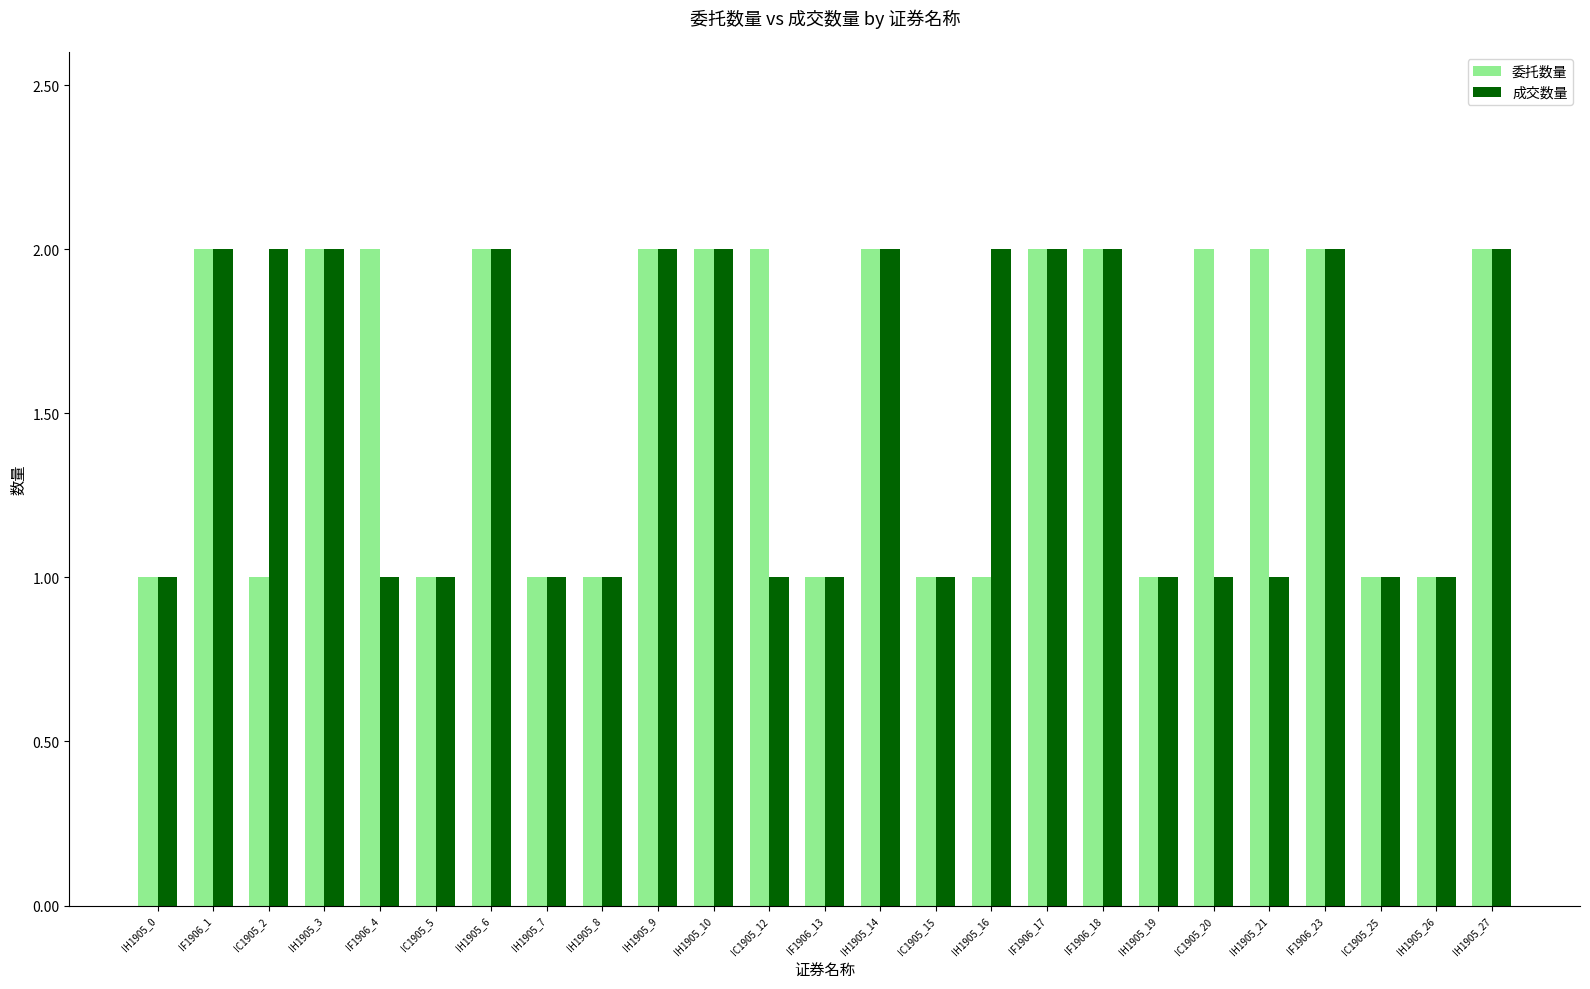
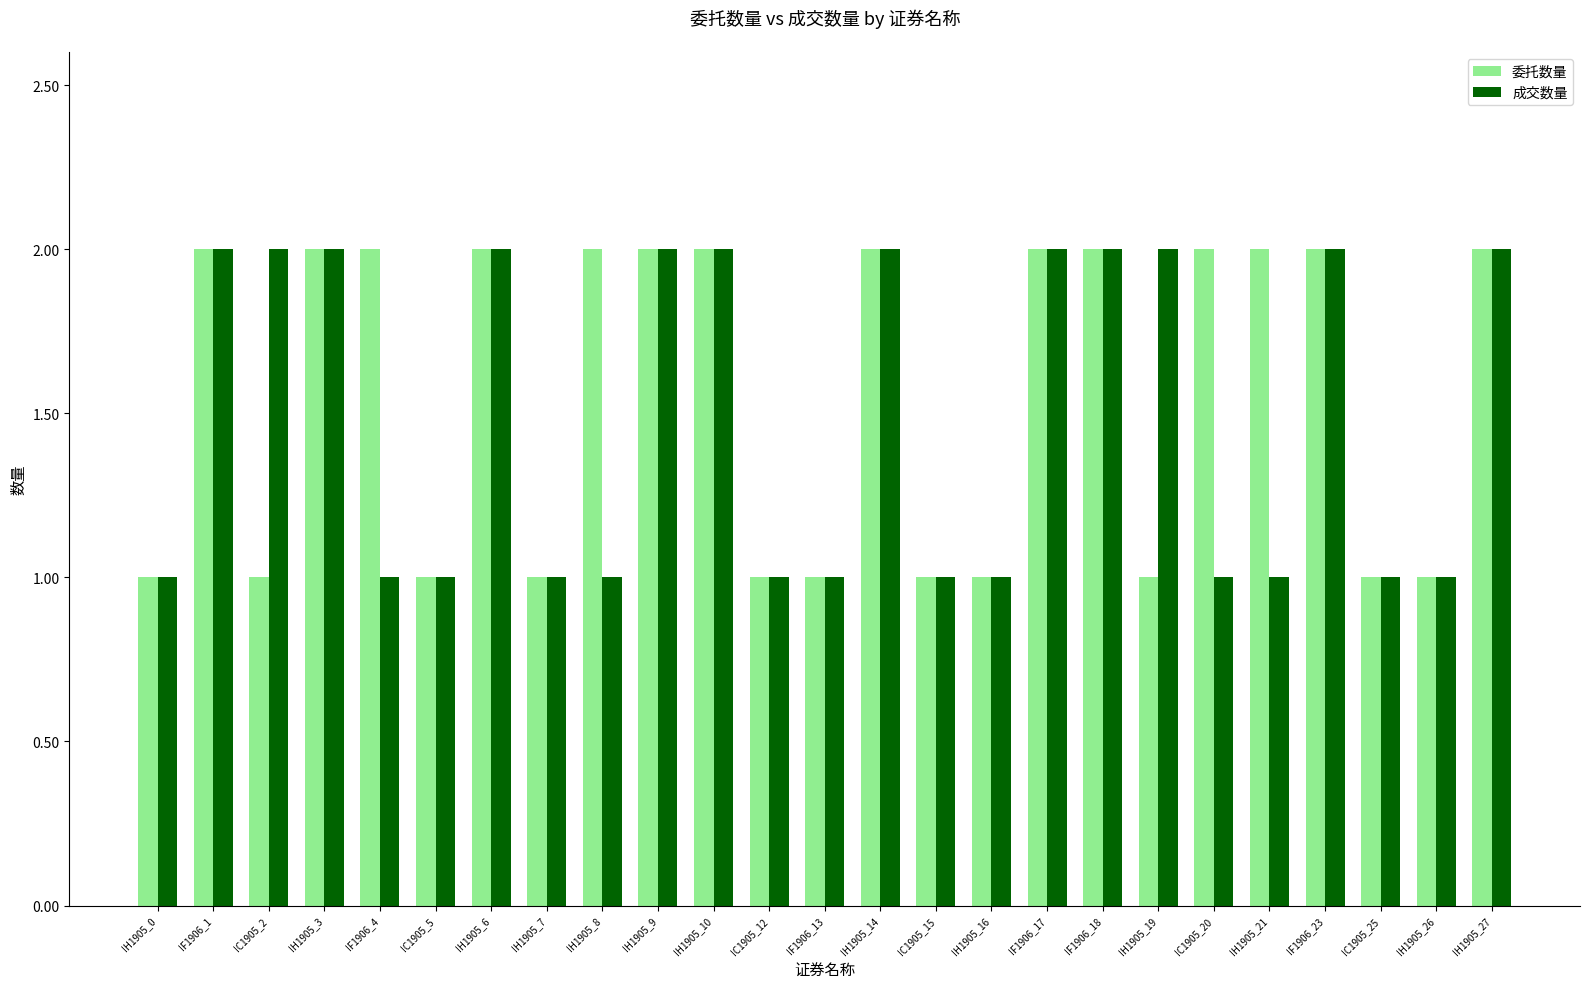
  {
    "委托数量": {
      "IH1905_0": 1,
      "IF1906_1": 2,
      "IC1905_2": 1,
      "IH1905_3": 2,
      "IF1906_4": 2,
      "IC1905_5": 1,
      "IH1905_6": 2,
      "IH1905_7": 1,
-     "IH1905_8": 1,
+     "IH1905_8": 2,
      "IH1905_9": 2,
      "IH1905_10": 2,
-     "IC1905_12": 2,
+     "IC1905_12": 1,
      "IF1906_13": 1,
      "IH1905_14": 2,
      "IC1905_15": 1,
      "IH1905_16": 1,
      "IF1906_17": 2,
      "IF1906_18": 2,
      "IH1905_19": 1,
      "IC1905_20": 2,
      "IH1905_21": 2,
      "IF1906_23": 2,
      "IC1905_25": 1,
      "IH1905_26": 1,
      "IH1905_27": 2
    },
    "成交数量": {
      "IH1905_0": 1,
      "IF1906_1": 2,
      "IC1905_2": 2,
      "IH1905_3": 2,
      "IF1906_4": 1,
      "IC1905_5": 1,
      "IH1905_6": 2,
      "IH1905_7": 1,
      "IH1905_8": 1,
      "IH1905_9": 2,
      "IH1905_10": 2,
      "IC1905_12": 1,
      "IF1906_13": 1,
      "IH1905_14": 2,
      "IC1905_15": 1,
-     "IH1905_16": 2,
+     "IH1905_16": 1,
      "IF1906_17": 2,
      "IF1906_18": 2,
-     "IH1905_19": 1,
+     "IH1905_19": 2,
      "IC1905_20": 1,
      "IH1905_21": 1,
      "IF1906_23": 2,
      "IC1905_25": 1,
      "IH1905_26": 1,
      "IH1905_27": 2
    }
  }
